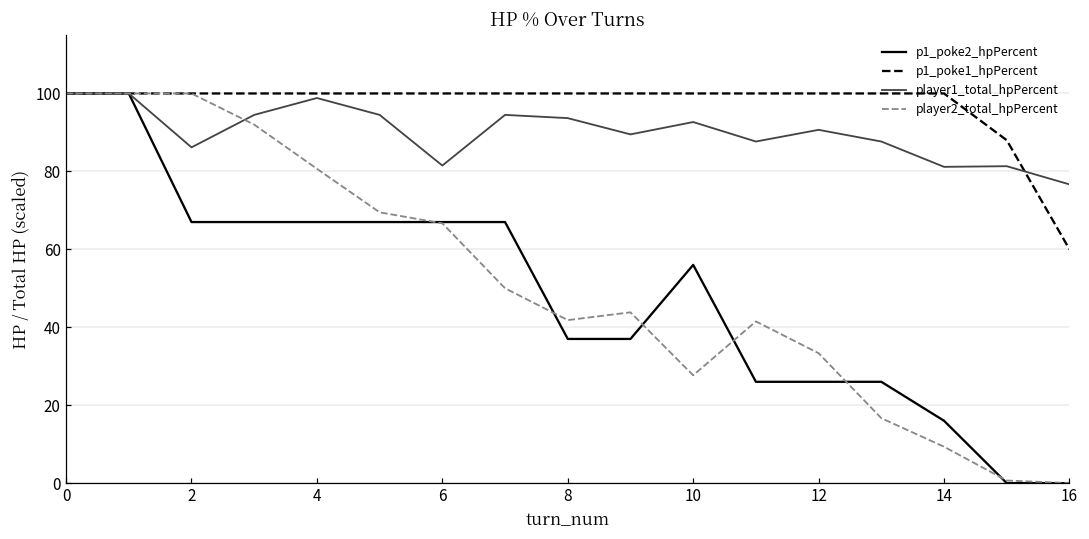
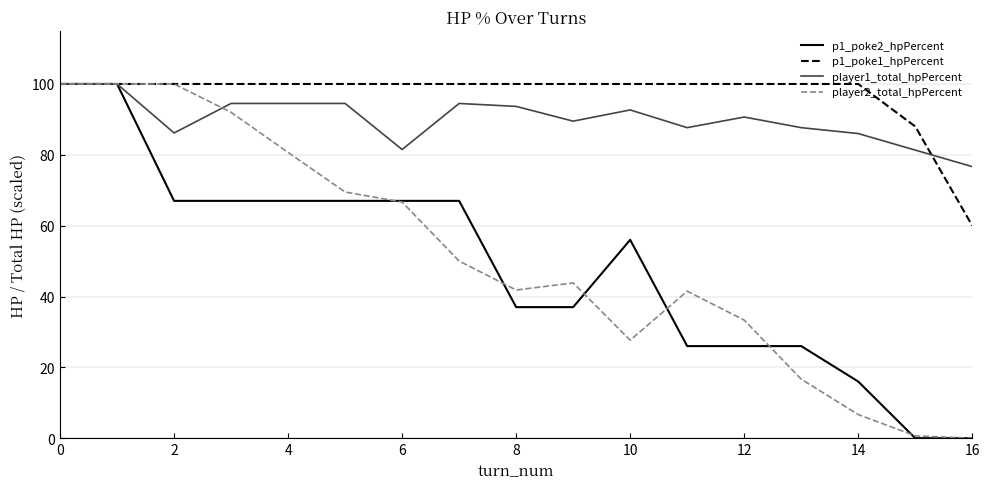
  {
    "player1_total_hpPercent": {
      "2": 86,
-     "4": 99,
+     "4": 95,
      "6": 82,
      "8": 94,
      "10": 93,
      "12": 91,
-     "14": 81,
+     "14": 86,
      "16": 77
    },
    "player2_total_hpPercent": {
      "4": 81,
      "8": 42,
      "10": 28,
      "12": 33,
-     "14": 9
+     "14": 7
    }
  }
